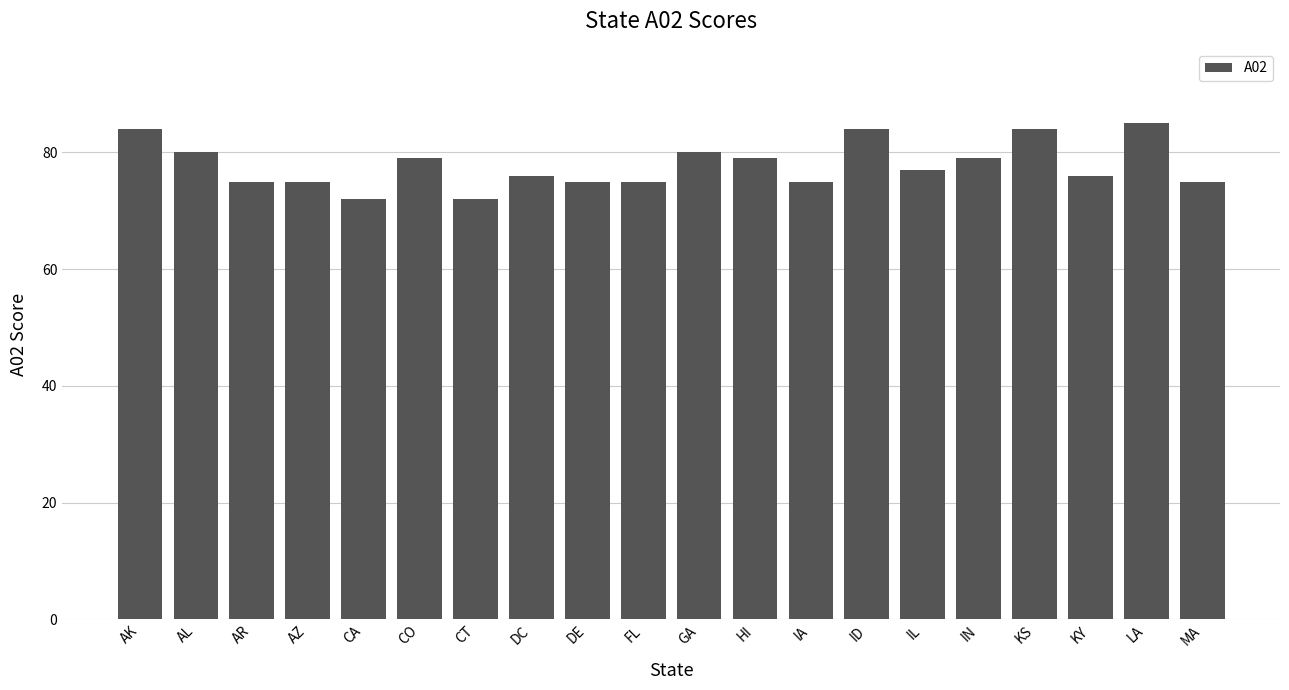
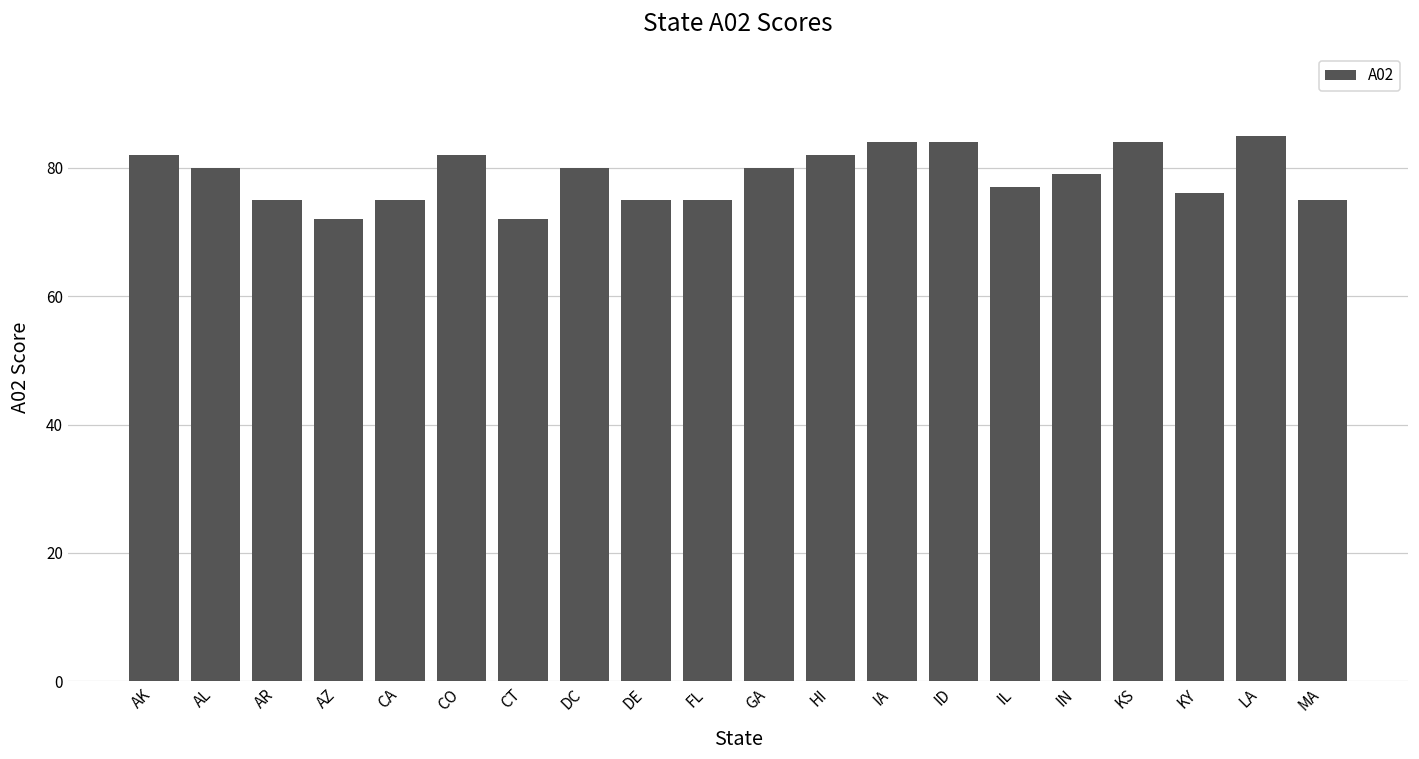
  {
-   "AK": 84,
+   "AK": 82,
    "AL": 80,
    "AR": 75,
-   "AZ": 75,
-   "CA": 72,
-   "CO": 79,
+   "AZ": 72,
+   "CA": 75,
+   "CO": 82,
    "CT": 72,
-   "DC": 76,
+   "DC": 80,
    "DE": 75,
    "FL": 75,
    "GA": 80,
-   "HI": 79,
-   "IA": 75,
+   "HI": 82,
+   "IA": 84,
    "ID": 84,
    "IL": 77,
    "IN": 79,
    "KS": 84,
    "KY": 76,
    "LA": 85,
    "MA": 75
  }
